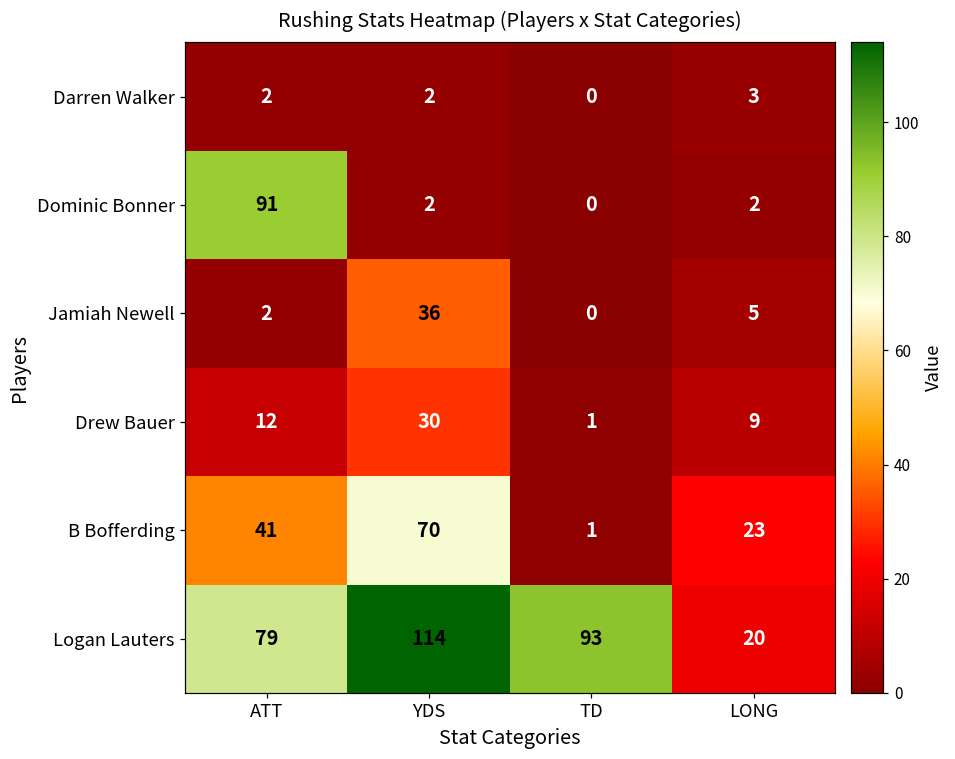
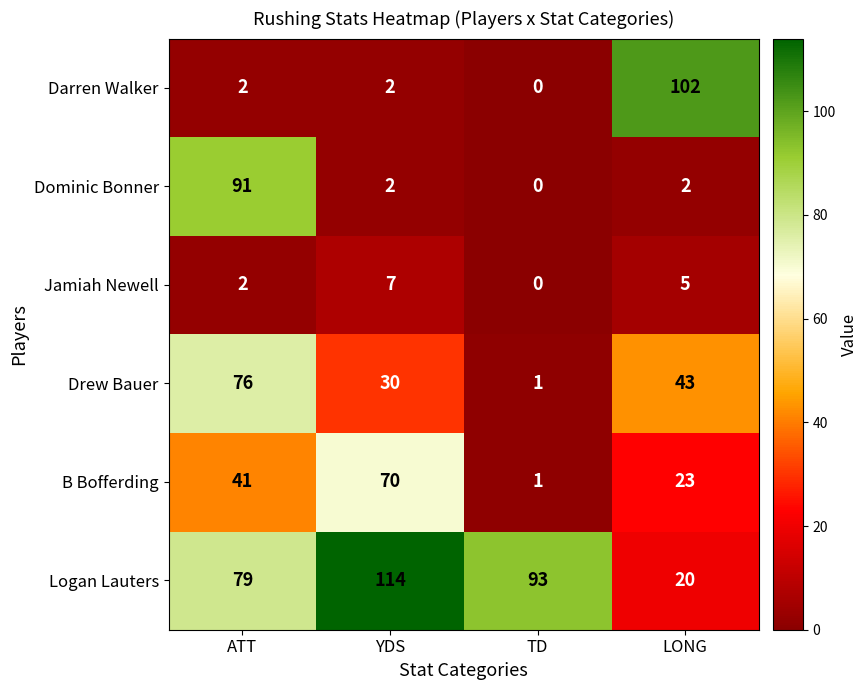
  {
    "Darren Walker": {
      "ATT": 2,
      "YDS": 2,
      "TD": 0,
-     "LONG": 3
+     "LONG": 102
    },
    "Dominic Bonner": {
      "ATT": 91,
      "YDS": 2,
      "TD": 0,
      "LONG": 2
    },
    "Jamiah Newell": {
      "ATT": 2,
-     "YDS": 36,
+     "YDS": 7,
      "TD": 0,
      "LONG": 5
    },
    "Drew Bauer": {
-     "ATT": 12,
+     "ATT": 76,
      "YDS": 30,
      "TD": 1,
-     "LONG": 9
+     "LONG": 43
    },
    "B Bofferding": {
      "ATT": 41,
      "YDS": 70,
      "TD": 1,
      "LONG": 23
    },
    "Logan Lauters": {
      "ATT": 79,
      "YDS": 114,
      "TD": 93,
      "LONG": 20
    }
  }
